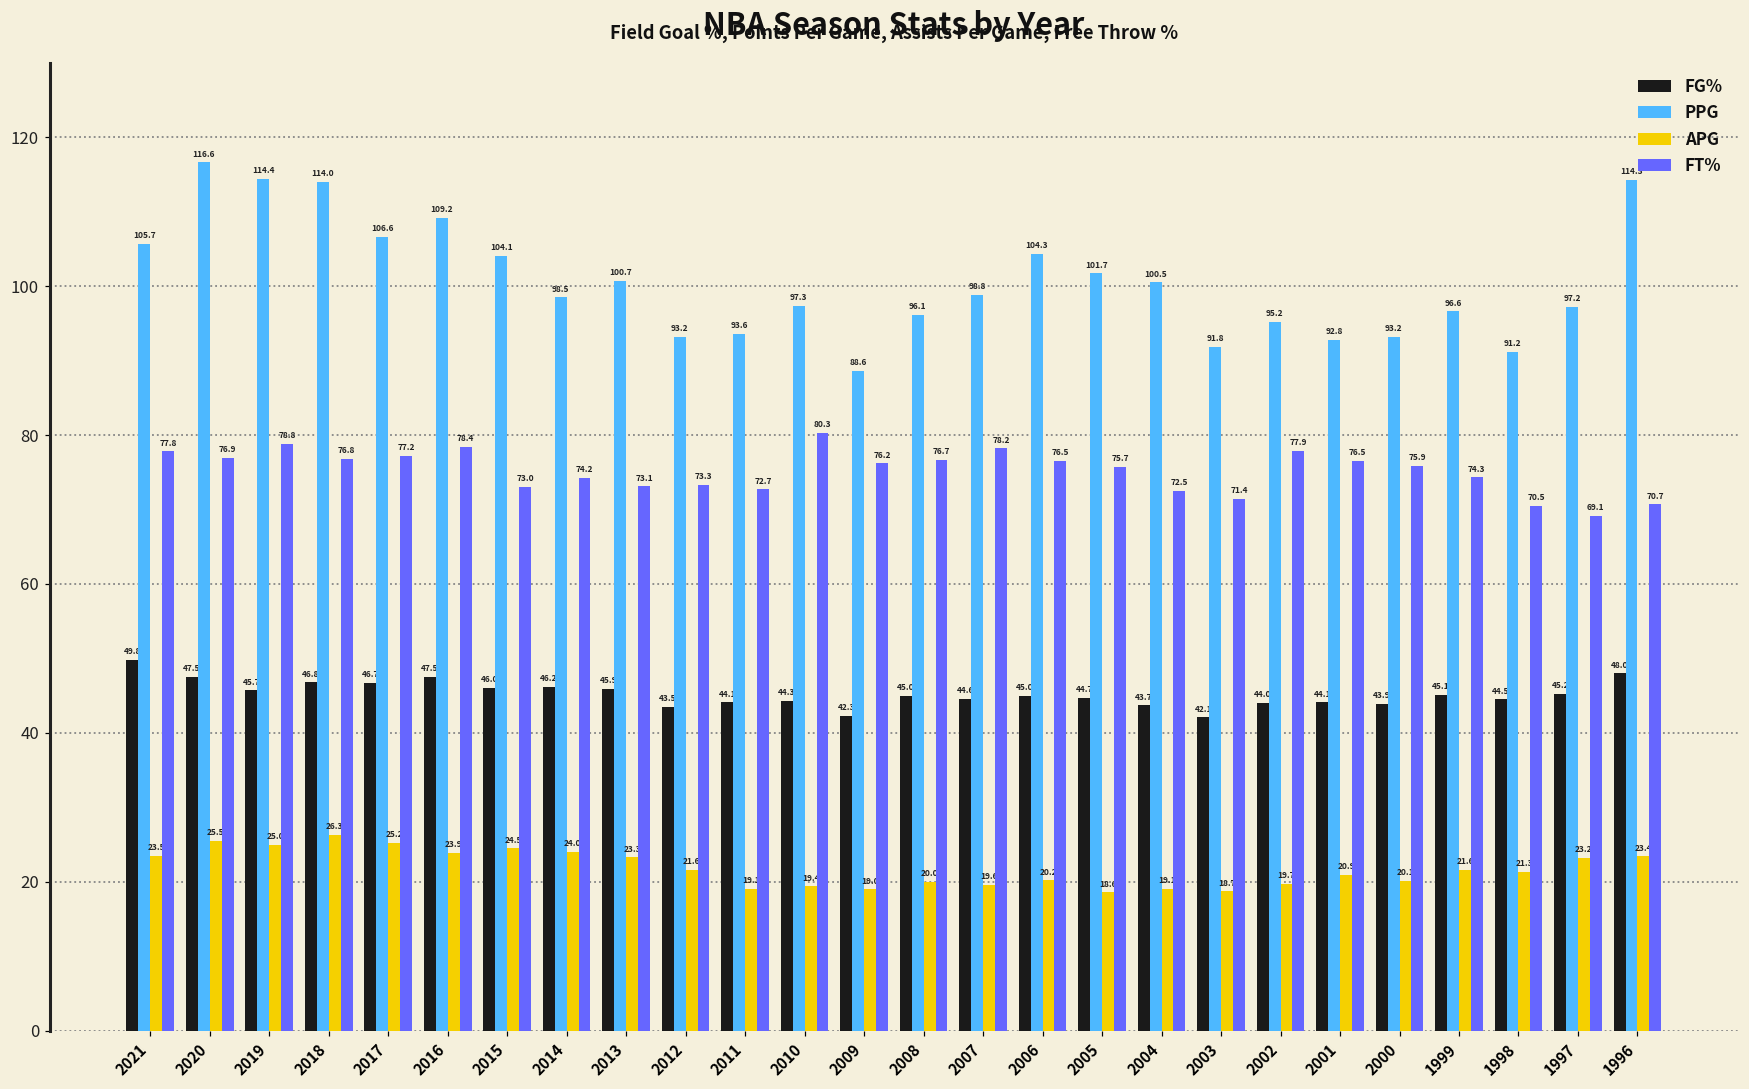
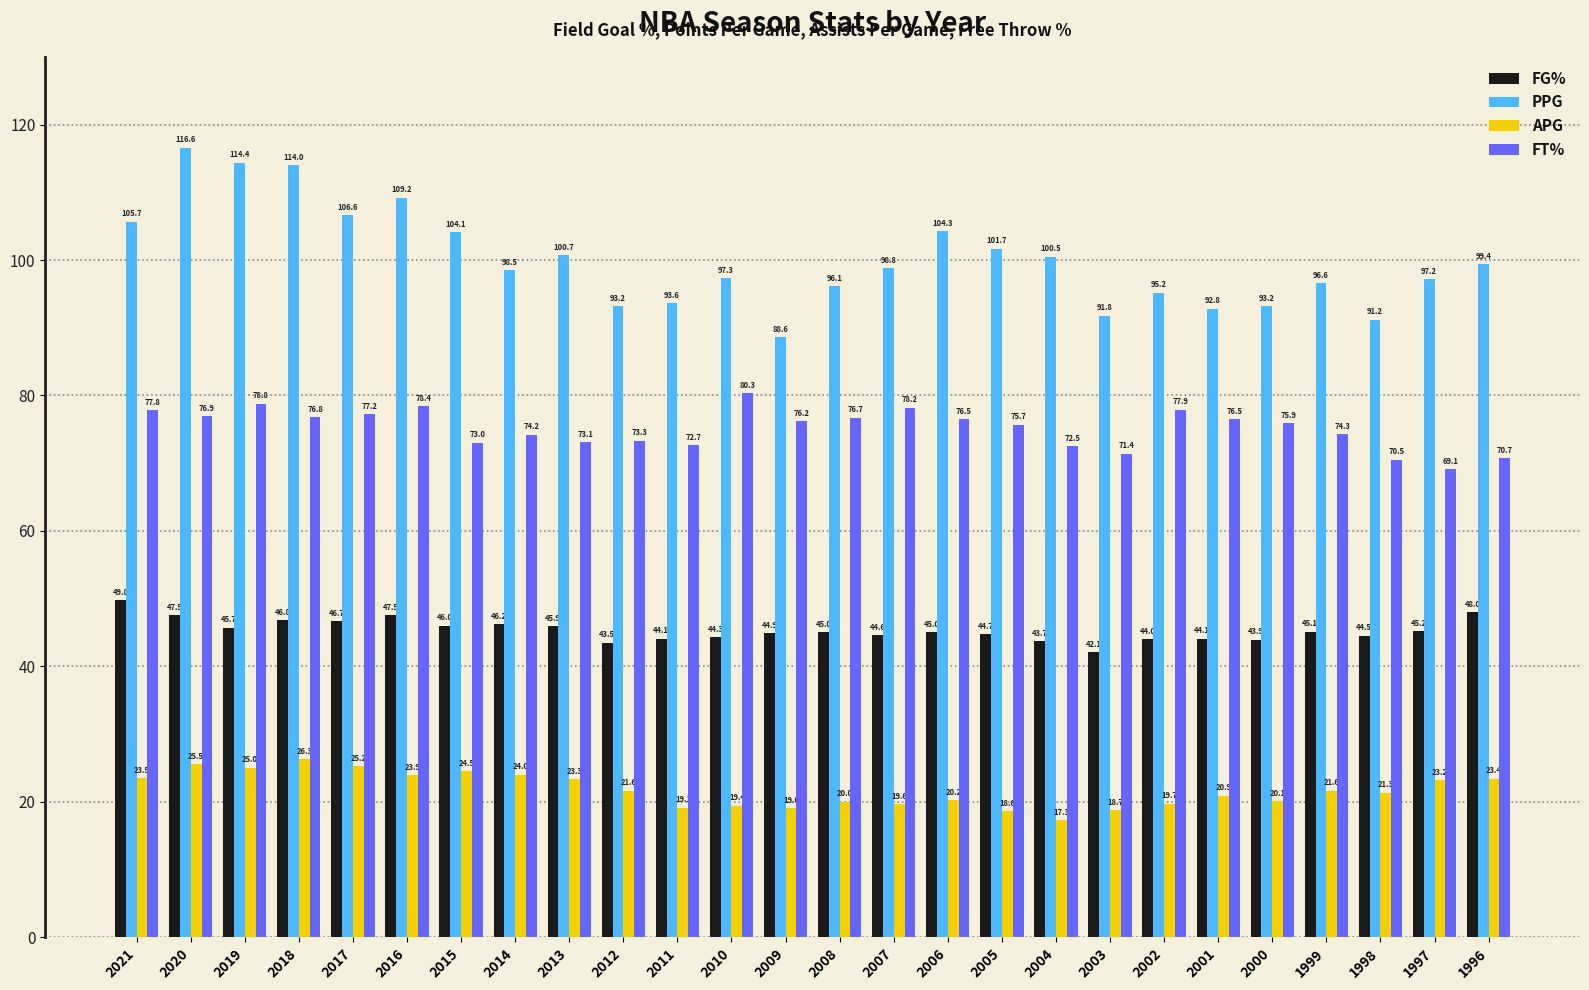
  {
    "FG%": {
      "2021": 49.8,
      "2020": 47.5,
      "2019": 45.7,
      "2018": 46.8,
      "2017": 46.7,
      "2016": 47.5,
      "2015": 46.0,
      "2014": 46.2,
      "2013": 45.9,
      "2012": 43.5,
      "2011": 44.1,
      "2010": 44.3,
-     "2009": 42.3,
+     "2009": 44.9,
      "2008": 45.0,
      "2007": 44.6,
      "2006": 45.0,
      "2005": 44.7,
      "2004": 43.7,
      "2003": 42.1,
      "2002": 44.0,
      "2001": 44.1,
      "2000": 43.9,
      "1999": 45.1,
      "1998": 44.5,
      "1997": 45.2,
      "1996": 48.0
    },
    "PPG": {
      "2021": 105.7,
      "2020": 116.6,
      "2019": 114.4,
      "2018": 114.0,
      "2017": 106.6,
      "2016": 109.2,
      "2015": 104.1,
      "2014": 98.5,
      "2013": 100.7,
      "2012": 93.2,
      "2011": 93.6,
      "2010": 97.3,
      "2009": 88.6,
      "2008": 96.1,
      "2007": 98.8,
      "2006": 104.3,
      "2005": 101.7,
      "2004": 100.5,
      "2003": 91.8,
      "2002": 95.2,
      "2001": 92.8,
      "2000": 93.2,
      "1999": 96.6,
      "1998": 91.2,
      "1997": 97.2,
-     "1996": 114.3
+     "1996": 99.4
    },
    "APG": {
      "2021": 23.5,
      "2020": 25.5,
      "2019": 25.0,
      "2018": 26.3,
      "2017": 25.2,
      "2016": 23.9,
      "2015": 24.5,
      "2014": 24.0,
      "2013": 23.3,
      "2012": 21.6,
      "2011": 19.1,
      "2010": 19.4,
      "2009": 19.0,
      "2008": 20.0,
      "2007": 19.6,
      "2006": 20.2,
      "2005": 18.6,
-     "2004": 19.1,
+     "2004": 17.3,
      "2003": 18.7,
      "2002": 19.7,
      "2001": 20.9,
      "2000": 20.1,
      "1999": 21.6,
      "1998": 21.3,
      "1997": 23.2,
      "1996": 23.4
    },
    "FT%": {
      "2021": 77.8,
      "2020": 76.9,
      "2019": 78.8,
      "2018": 76.8,
      "2017": 77.2,
      "2016": 78.4,
      "2015": 73.0,
      "2014": 74.2,
      "2013": 73.1,
      "2012": 73.3,
      "2011": 72.7,
      "2010": 80.3,
      "2009": 76.2,
      "2008": 76.7,
      "2007": 78.2,
      "2006": 76.5,
      "2005": 75.7,
      "2004": 72.5,
      "2003": 71.4,
      "2002": 77.9,
      "2001": 76.5,
      "2000": 75.9,
      "1999": 74.3,
      "1998": 70.5,
      "1997": 69.1,
      "1996": 70.7
    }
  }
